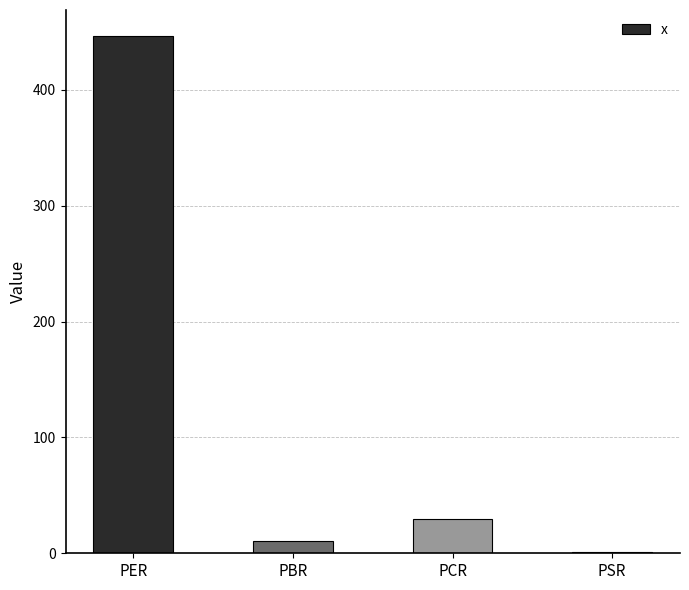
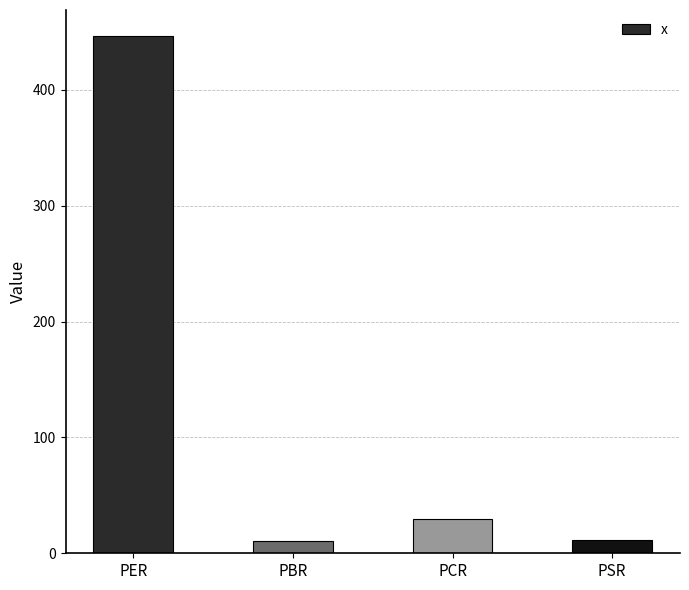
  {
    "PER": 447,
    "PBR": 11,
    "PCR": 30,
-   "PSR": 1
+   "PSR": 12
  }
